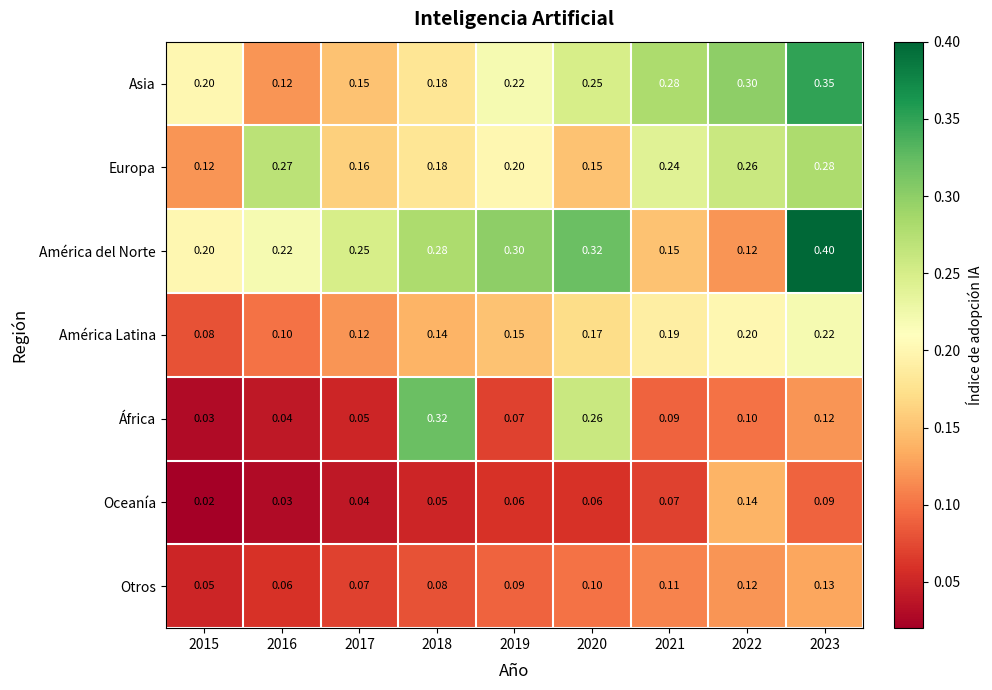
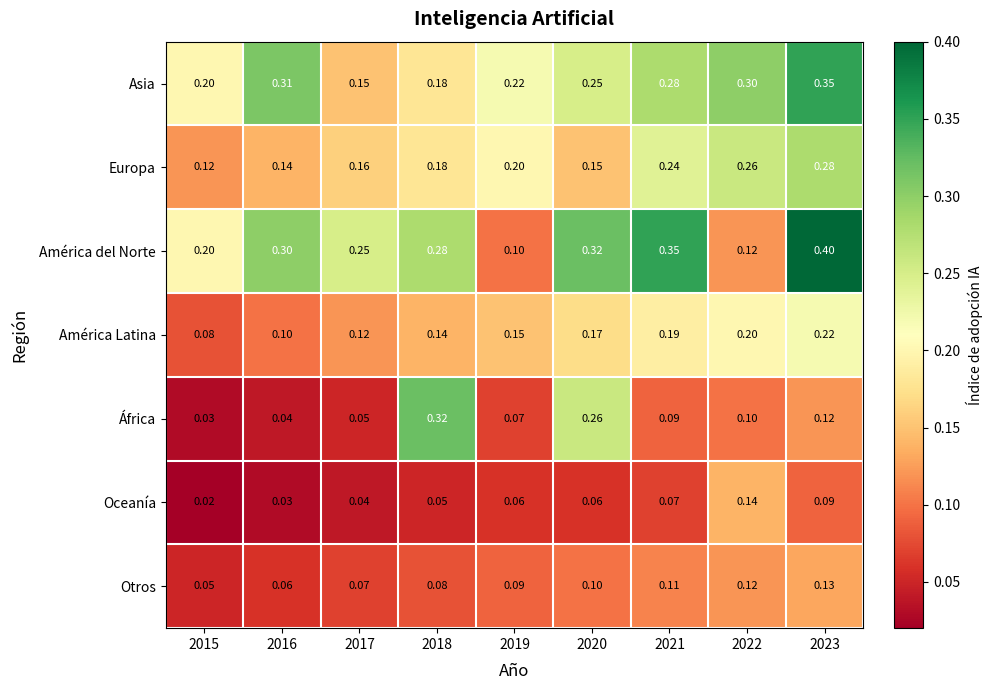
  {
    "Asia": {
      "2015": 0.20,
-     "2016": 0.12,
+     "2016": 0.31,
      "2017": 0.15,
      "2018": 0.18,
      "2019": 0.22,
      "2020": 0.25,
      "2021": 0.28,
      "2022": 0.30,
      "2023": 0.35
    },
    "Europa": {
      "2015": 0.12,
-     "2016": 0.27,
+     "2016": 0.14,
      "2017": 0.16,
      "2018": 0.18,
      "2019": 0.20,
      "2020": 0.15,
      "2021": 0.24,
      "2022": 0.26,
      "2023": 0.28
    },
    "América del Norte": {
      "2015": 0.20,
-     "2016": 0.22,
+     "2016": 0.30,
      "2017": 0.25,
      "2018": 0.28,
-     "2019": 0.30,
+     "2019": 0.10,
      "2020": 0.32,
-     "2021": 0.15,
+     "2021": 0.35,
      "2022": 0.12,
      "2023": 0.40
    },
    "América Latina": {
      "2015": 0.08,
      "2016": 0.10,
      "2017": 0.12,
      "2018": 0.14,
      "2019": 0.15,
      "2020": 0.17,
      "2021": 0.19,
      "2022": 0.20,
      "2023": 0.22
    },
    "África": {
      "2015": 0.03,
      "2016": 0.04,
      "2017": 0.05,
      "2018": 0.32,
      "2019": 0.07,
      "2020": 0.26,
      "2021": 0.09,
      "2022": 0.10,
      "2023": 0.12
    },
    "Oceanía": {
      "2015": 0.02,
      "2016": 0.03,
      "2017": 0.04,
      "2018": 0.05,
      "2019": 0.06,
      "2020": 0.06,
      "2021": 0.07,
      "2022": 0.14,
      "2023": 0.09
    },
    "Otros": {
      "2015": 0.05,
      "2016": 0.06,
      "2017": 0.07,
      "2018": 0.08,
      "2019": 0.09,
      "2020": 0.10,
      "2021": 0.11,
      "2022": 0.12,
      "2023": 0.13
    }
  }
